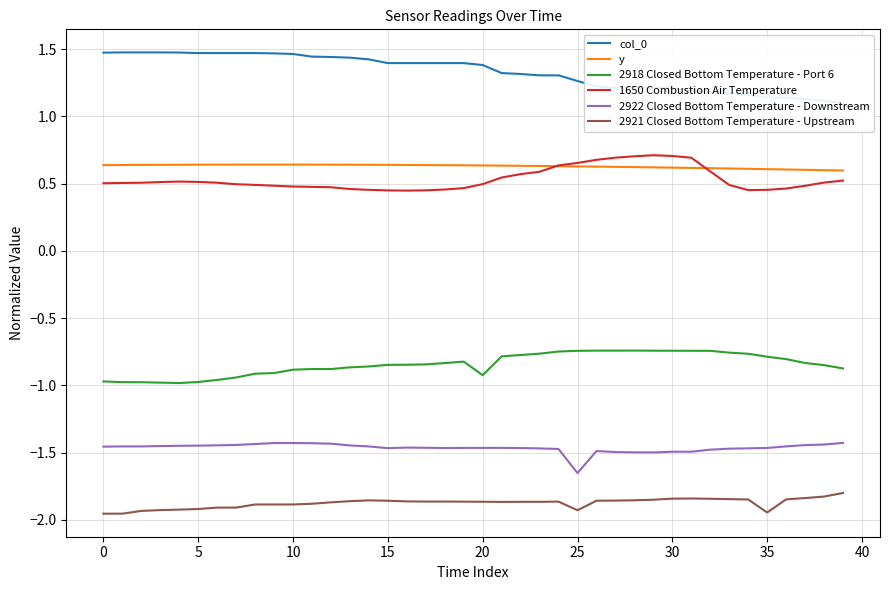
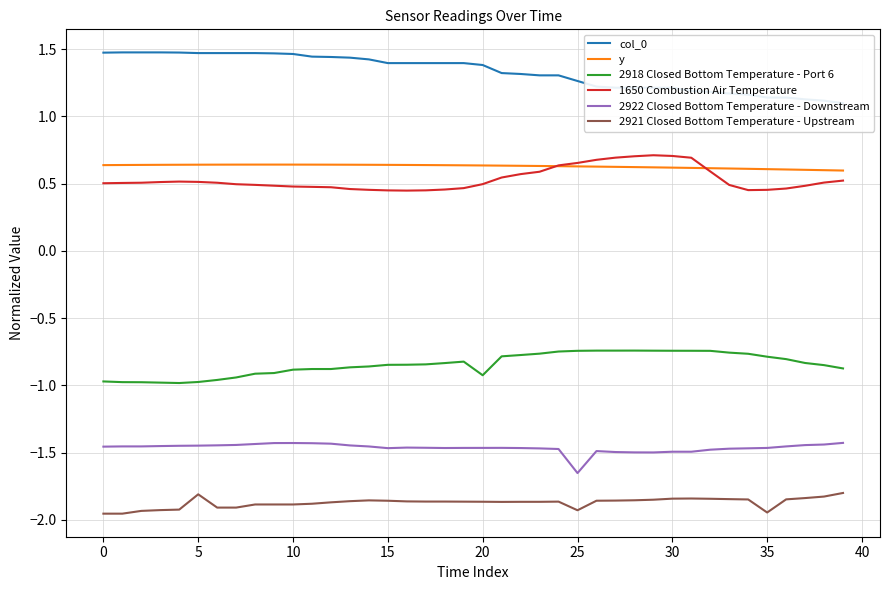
  {
    "col_0": {
      "0": 1.47,
      "5": 1.47,
      "10": 1.46,
      "15": 1.40,
      "20": 1.38,
      "25": 1.26
    },
    "y": {
      "0": 0.64,
      "5": 0.64,
      "10": 0.64,
      "15": 0.64,
      "20": 0.64,
      "25": 0.63,
      "30": 0.62,
      "35": 0.61
    },
    "2918 Closed Bottom Temperature - Port 6": {
      "0": -0.97,
      "5": -0.98,
      "10": -0.88,
      "15": -0.85,
      "20": -0.93,
      "25": -0.74,
      "30": -0.74,
      "35": -0.79
    },
    "1650 Combustion Air Temperature": {
      "0": 0.50,
      "5": 0.51,
      "10": 0.48,
      "15": 0.45,
      "20": 0.50,
      "25": 0.65,
      "30": 0.71,
      "35": 0.45
    },
    "2922 Closed Bottom Temperature - Downstream": {
      "0": -1.46,
      "5": -1.45,
      "10": -1.43,
      "15": -1.47,
      "20": -1.47,
      "25": -1.65,
      "30": -1.49,
      "35": -1.47
    },
    "2921 Closed Bottom Temperature - Upstream": {
      "0": -1.95,
-     "5": -1.92,
+     "5": -1.81,
      "10": -1.89,
      "15": -1.86,
      "20": -1.87,
      "25": -1.93,
      "30": -1.84,
      "35": -1.95
    }
  }
